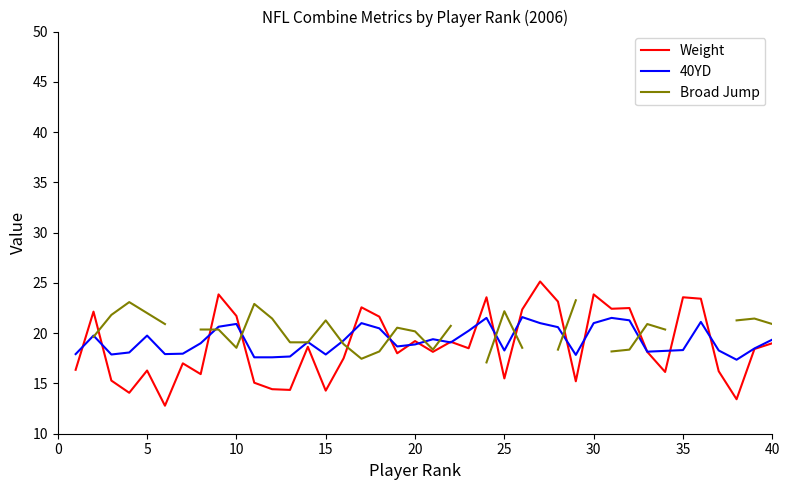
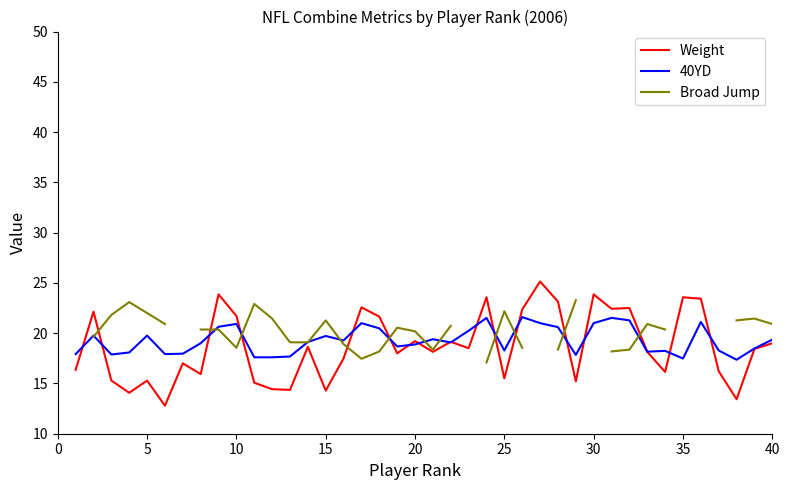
  {
    "Weight": {
-     "5": 16.3,
+     "5": 15.3,
      "10": 21.7,
      "15": 14.3,
      "20": 19.2,
      "25": 15.5,
      "30": 23.9,
      "35": 23.6,
      "40": 19.0
    },
    "40YD": {
      "5": 19.8,
      "10": 20.9,
-     "15": 17.9,
+     "15": 19.7,
      "20": 18.9,
      "25": 18.3,
      "30": 21.0,
-     "35": 18.3,
+     "35": 17.5,
      "40": 19.4
    },
    "Broad Jump": {
      "5": 22.0,
      "10": 18.5,
      "15": 21.3,
      "20": 20.2,
      "25": 22.2,
      "40": 20.9
    }
  }
